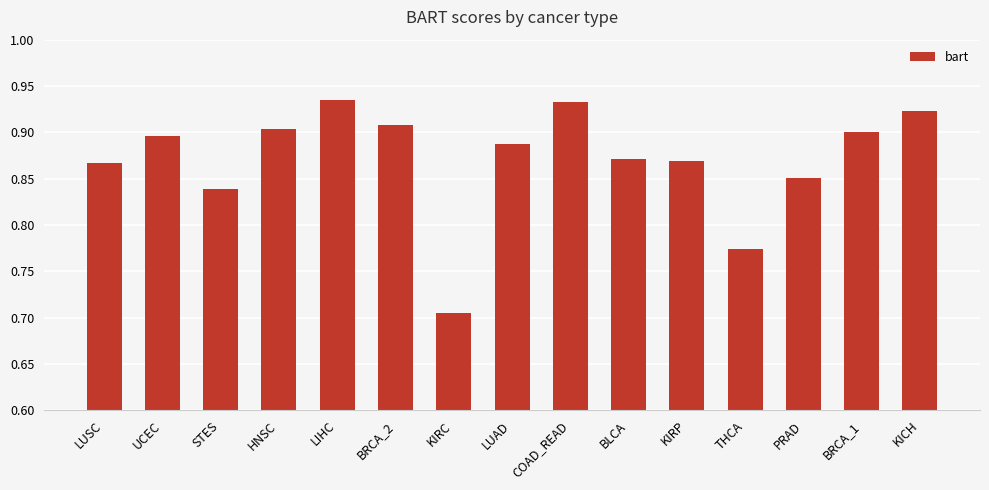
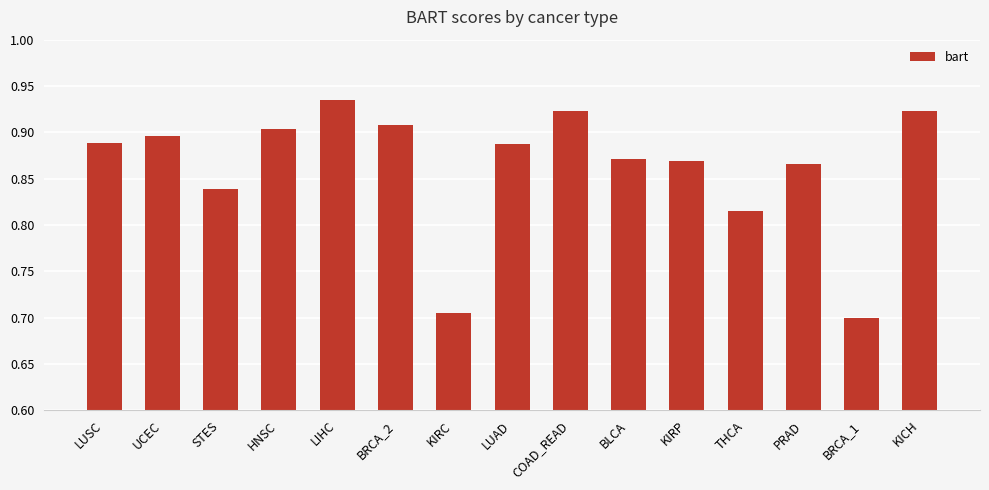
  {
-   "LUSC": 0.87,
+   "LUSC": 0.89,
    "UCEC": 0.90,
    "STES": 0.84,
    "HNSC": 0.90,
    "LIHC": 0.94,
    "BRCA_2": 0.91,
    "KIRC": 0.71,
    "LUAD": 0.89,
-   "COAD_READ": 0.93,
+   "COAD_READ": 0.92,
    "BLCA": 0.87,
    "KIRP": 0.87,
-   "THCA": 0.77,
-   "PRAD": 0.85,
-   "BRCA_1": 0.9,
+   "THCA": 0.82,
+   "PRAD": 0.87,
+   "BRCA_1": 0.7,
    "KICH": 0.92
  }
